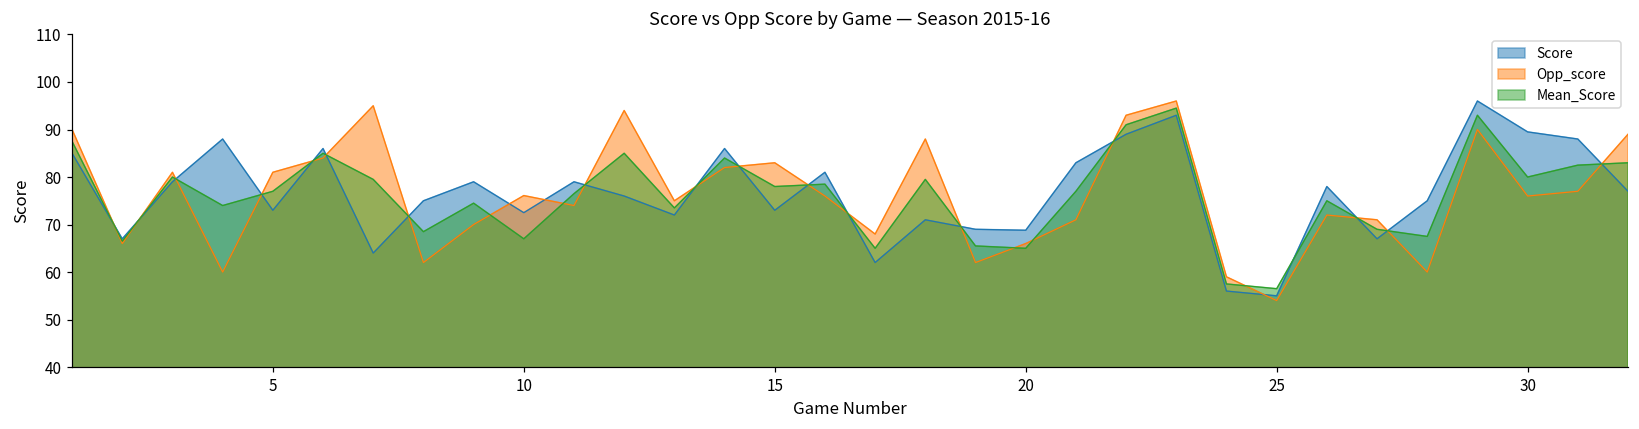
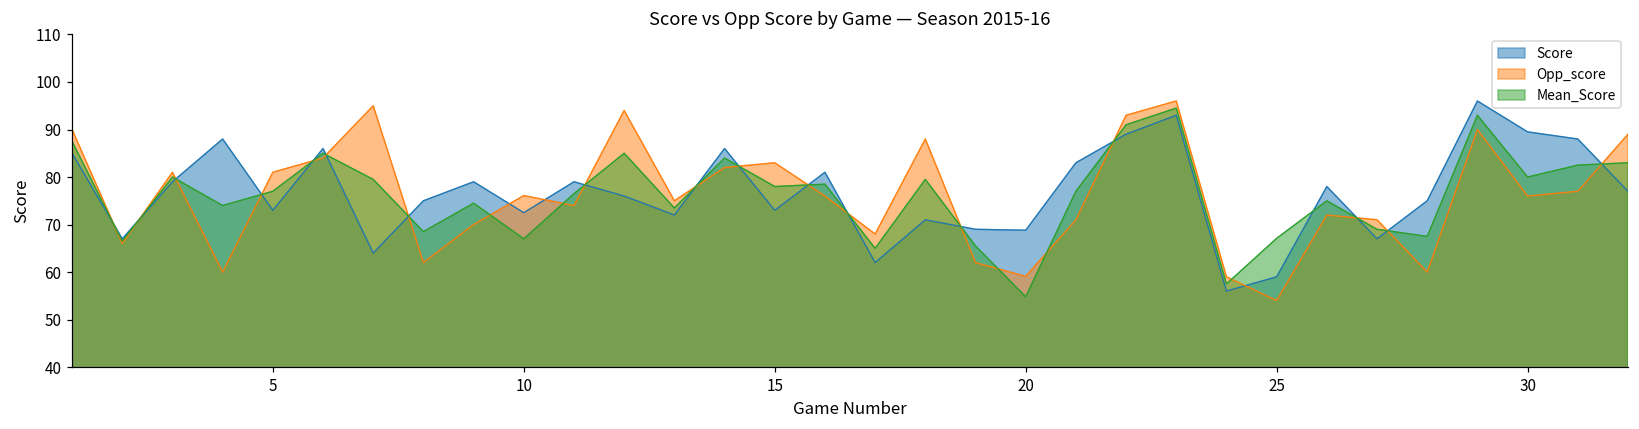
  {
    "Score": {
      "5": 73,
      "10": 73,
      "15": 73,
      "20": 69,
-     "25": 55,
+     "25": 59,
      "30": 90
    },
    "Opp_score": {
      "5": 81,
      "10": 76,
      "15": 83,
-     "20": 66,
+     "20": 59,
      "25": 54,
      "30": 76
    },
    "Mean_Score": {
      "5": 77,
      "10": 67,
      "15": 78,
-     "20": 65,
-     "25": 57,
+     "20": 55,
+     "25": 67,
      "30": 80
    }
  }
